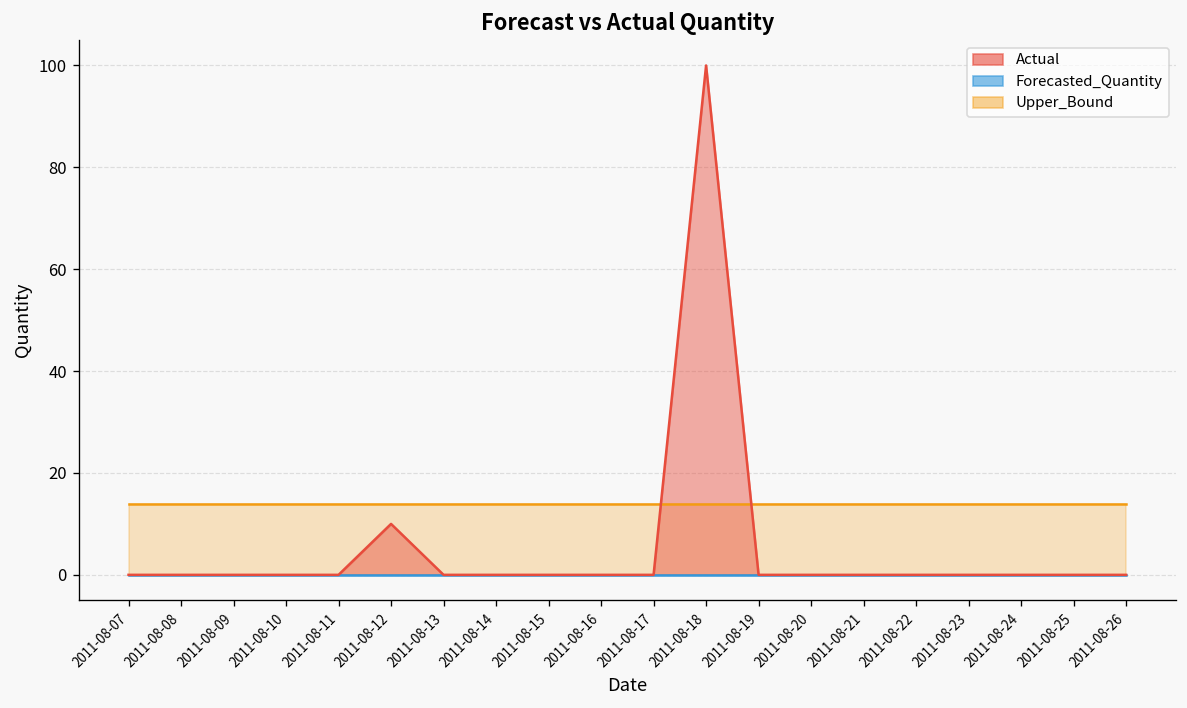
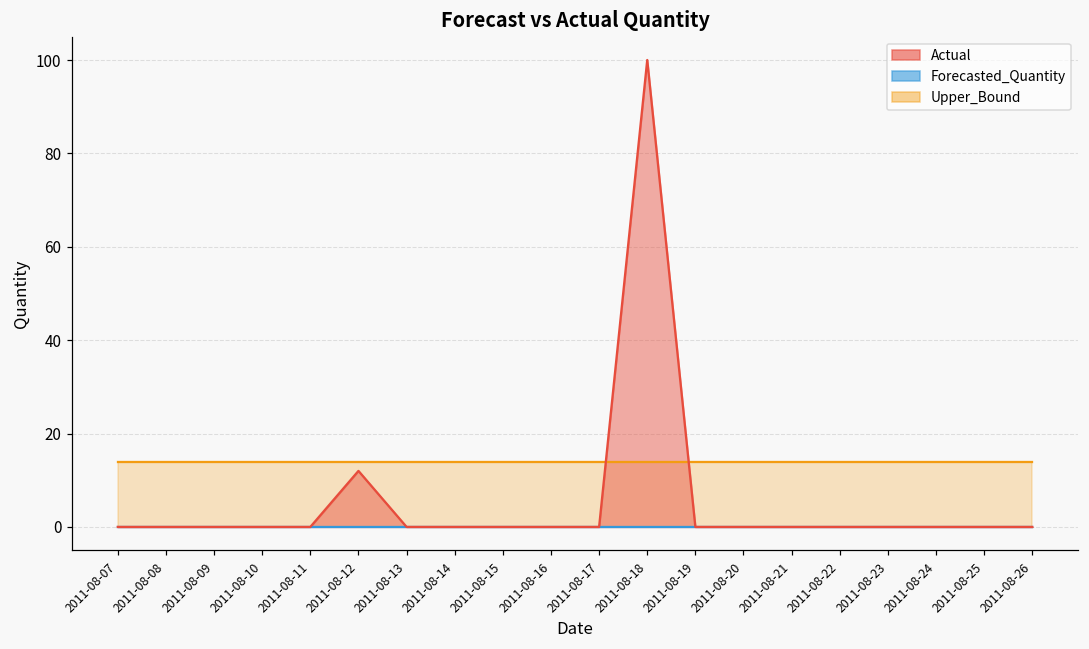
  {
    "Upper_Bound": {
      "2011-08-07": 14,
      "2011-08-08": 14,
      "2011-08-09": 14,
      "2011-08-10": 14,
      "2011-08-11": 14,
      "2011-08-12": 14,
      "2011-08-13": 14,
      "2011-08-14": 14,
      "2011-08-15": 14,
      "2011-08-16": 14,
      "2011-08-17": 14,
      "2011-08-18": 14,
      "2011-08-19": 14,
      "2011-08-20": 14,
      "2011-08-21": 14,
      "2011-08-22": 14,
      "2011-08-23": 14,
      "2011-08-24": 14,
      "2011-08-25": 14,
      "2011-08-26": 14
    },
    "Forecasted_Quantity": {
      "2011-08-12": 0,
      "2011-08-18": 0
    },
    "Actual": {
-     "2011-08-12": 10,
+     "2011-08-12": 12,
      "2011-08-18": 100
    }
  }
